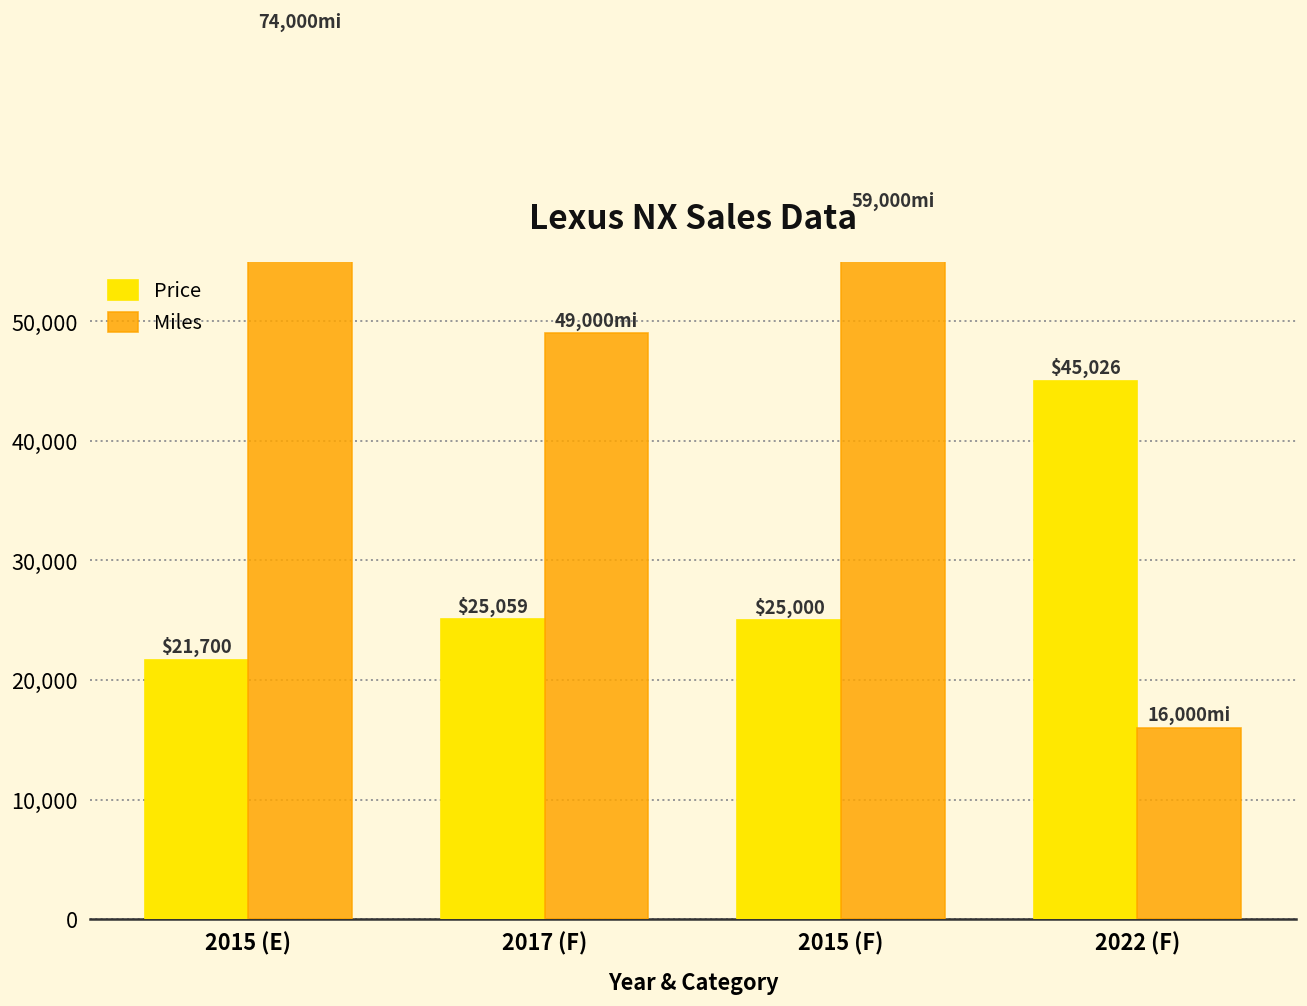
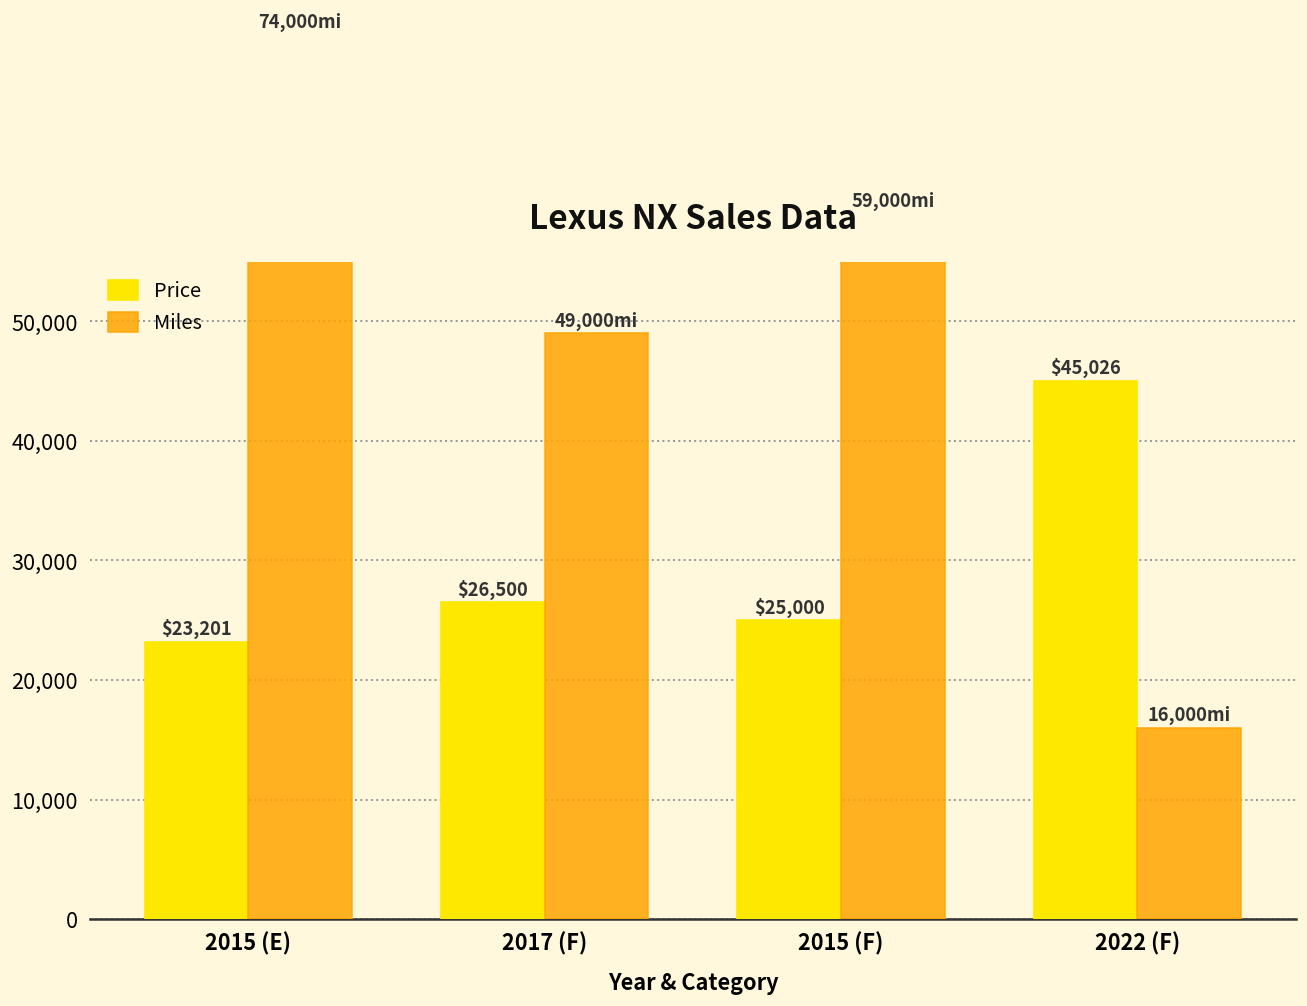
  {
    "Price": {
-     "2015 (E)": "$21,700",
-     "2017 (F)": "$25,059",
+     "2015 (E)": "$23,201",
+     "2017 (F)": "$26,500",
      "2015 (F)": "$25,000",
      "2022 (F)": "$45,026"
    },
    "Miles": {
      "2017 (F)": "49,000",
      "2022 (F)": "16,000"
    }
  }
